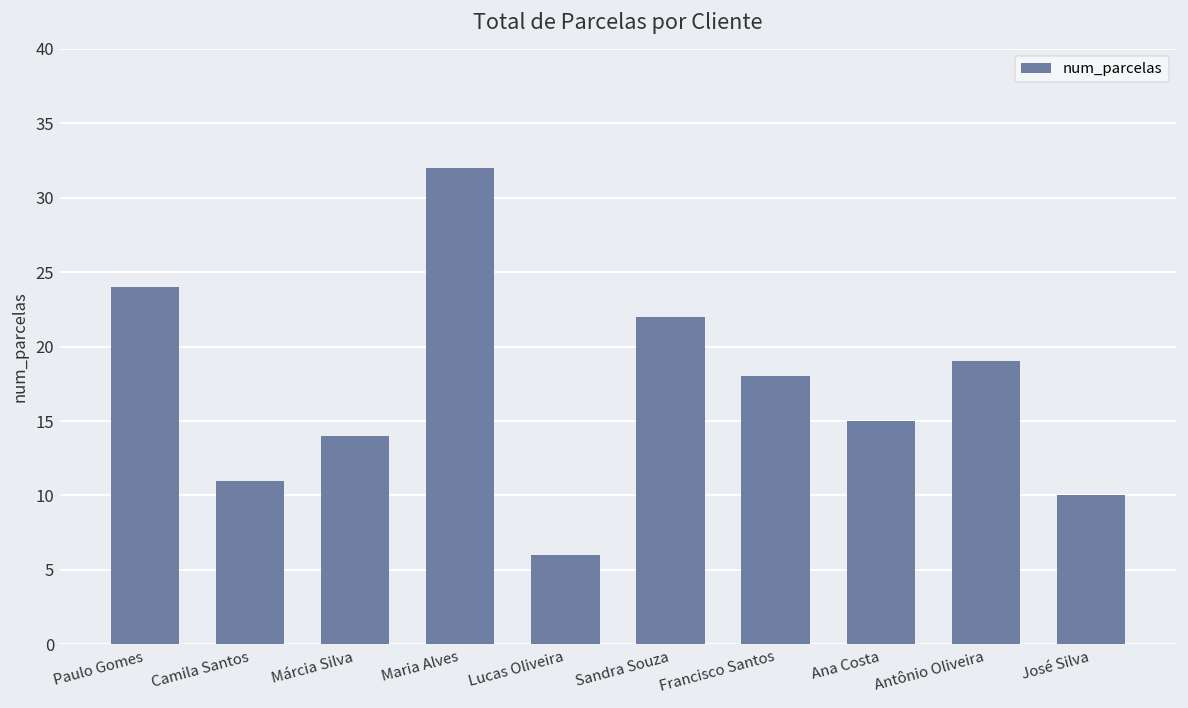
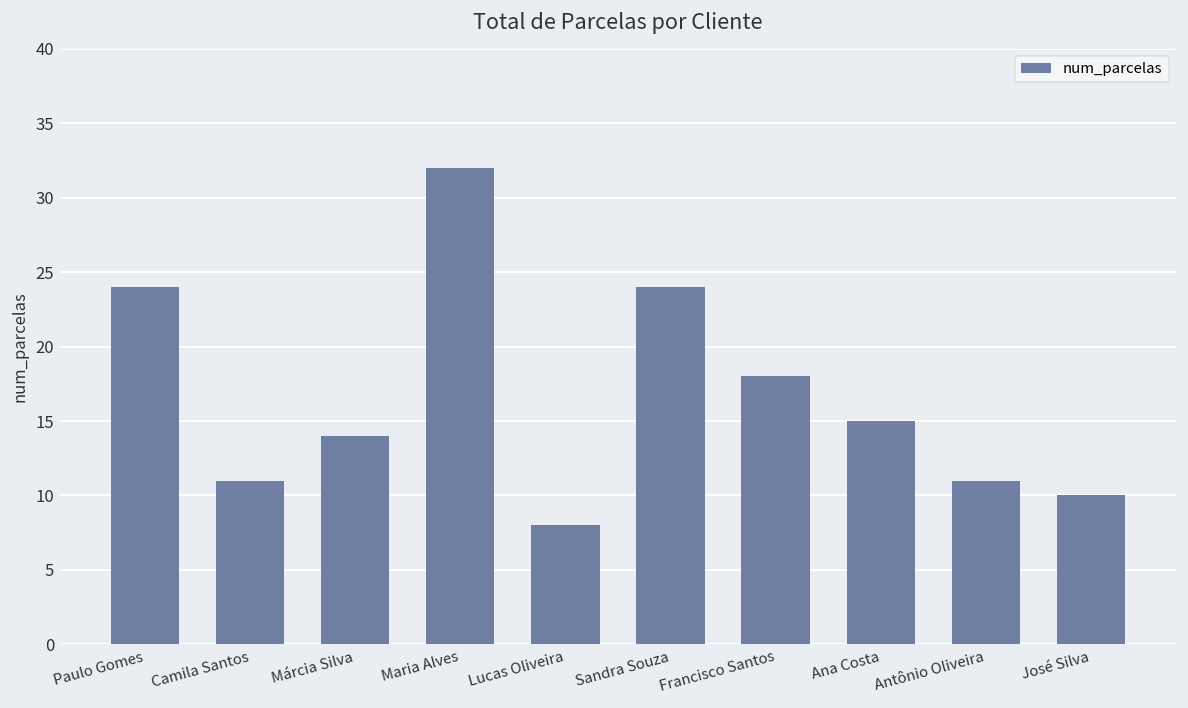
  {
    "Paulo Gomes": 24,
    "Camila Santos": 11,
    "Márcia Silva": 14,
    "Maria Alves": 32,
-   "Lucas Oliveira": 6,
-   "Sandra Souza": 22,
+   "Lucas Oliveira": 8,
+   "Sandra Souza": 24,
    "Francisco Santos": 18,
    "Ana Costa": 15,
-   "Antônio Oliveira": 19,
+   "Antônio Oliveira": 11,
    "José Silva": 10
  }
